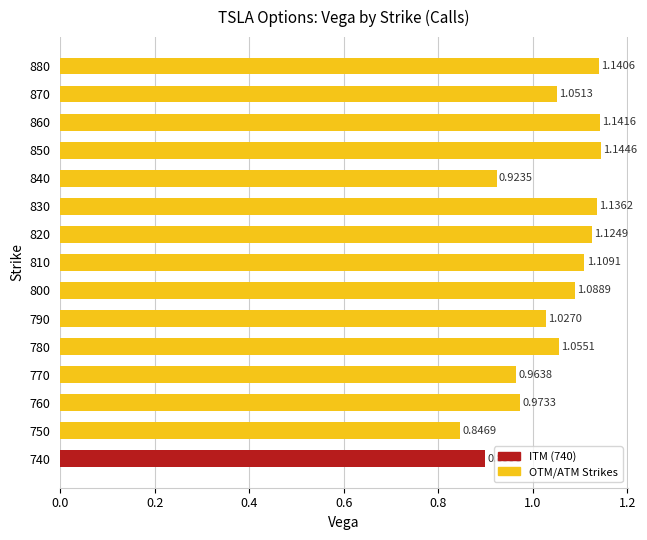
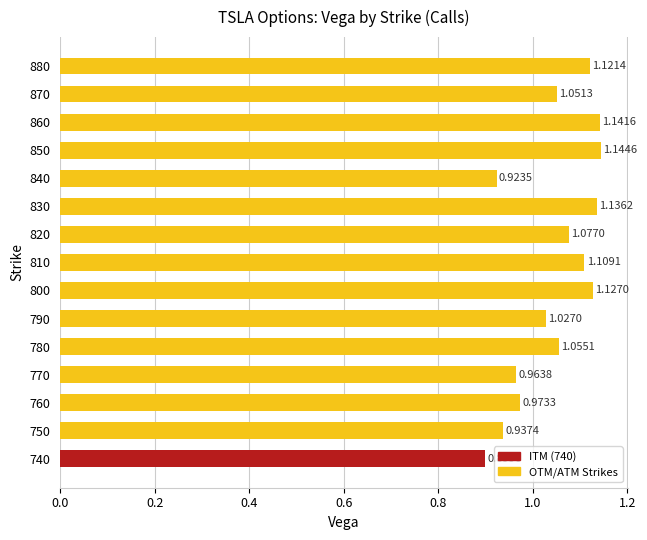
  {
-   "880": 1.1406,
+   "880": 1.1214,
    "870": 1.0513,
    "860": 1.1416,
    "850": 1.1446,
    "840": 0.9235,
    "830": 1.1362,
-   "820": 1.1249,
+   "820": 1.0770,
    "810": 1.1091,
-   "800": 1.0889,
+   "800": 1.1270,
    "790": 1.0270,
    "780": 1.0551,
    "770": 0.9638,
    "760": 0.9733,
-   "750": 0.8469
+   "750": 0.9374
  }
